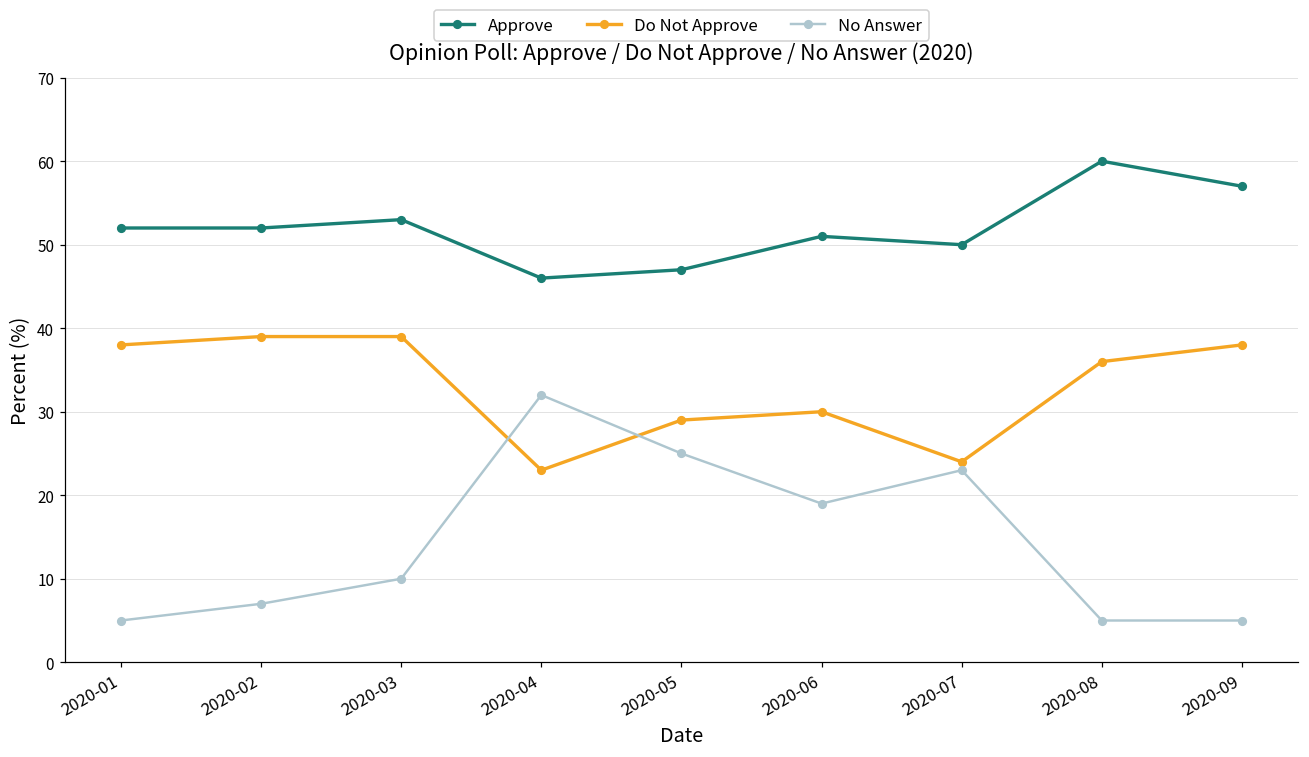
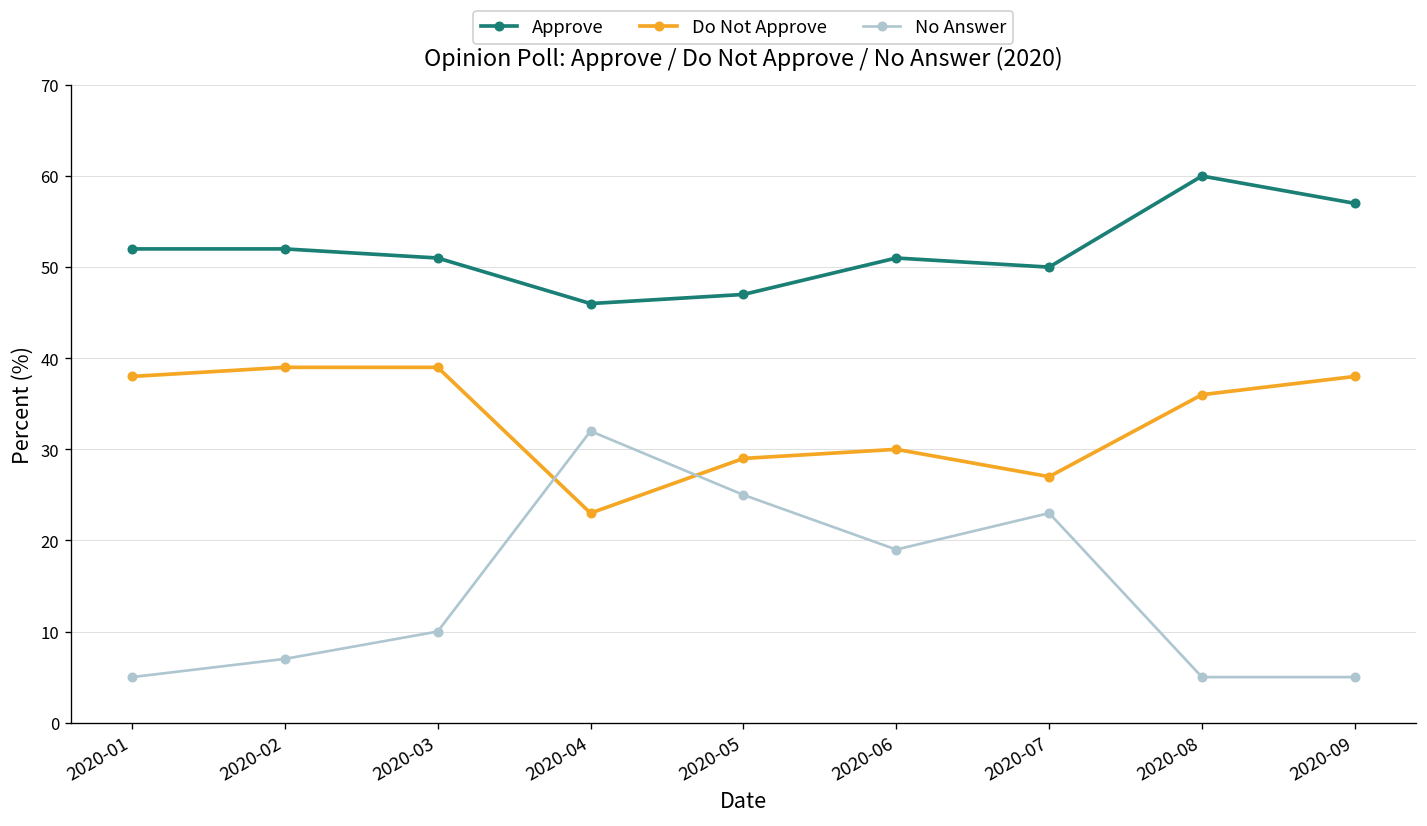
  {
    "Approve": {
      "2020-01": 52,
      "2020-02": 52,
-     "2020-03": 53,
+     "2020-03": 51,
      "2020-04": 46,
      "2020-05": 47,
      "2020-06": 51,
      "2020-07": 50,
      "2020-08": 60,
      "2020-09": 57
    },
    "Do Not Approve": {
      "2020-01": 38,
      "2020-02": 39,
      "2020-03": 39,
      "2020-04": 23,
      "2020-05": 29,
      "2020-06": 30,
-     "2020-07": 24,
+     "2020-07": 27,
      "2020-08": 36,
      "2020-09": 38
    },
    "No Answer": {
      "2020-01": 5,
      "2020-02": 7,
      "2020-03": 10,
      "2020-04": 32,
      "2020-05": 25,
      "2020-06": 19,
      "2020-07": 23,
      "2020-08": 5,
      "2020-09": 5
    }
  }
